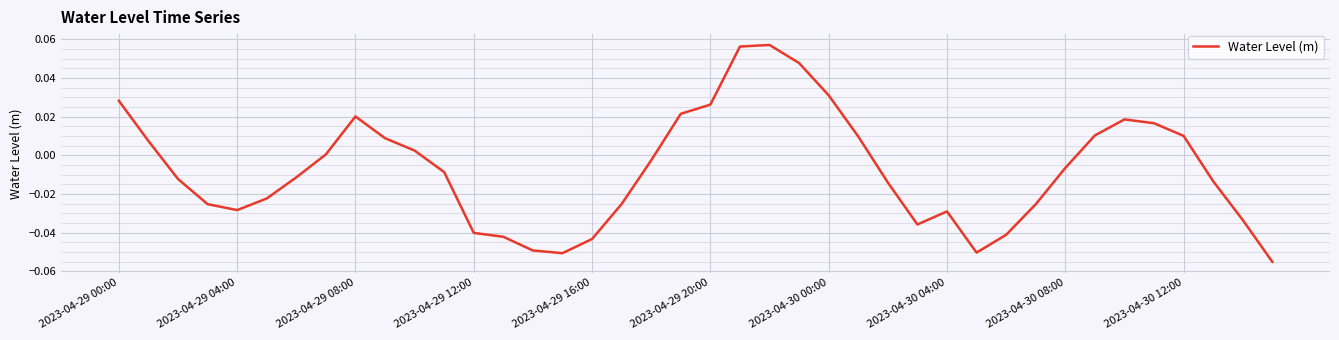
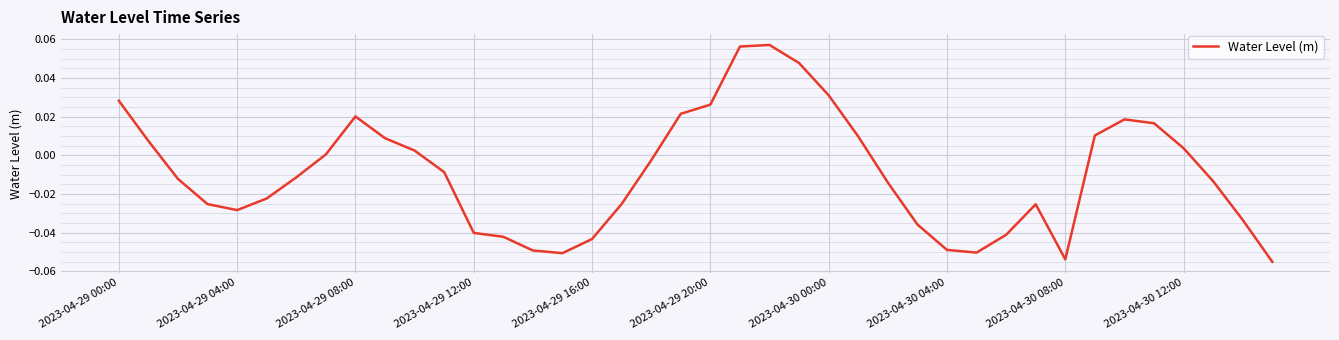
  {
    "2023-04-29 00:00": 0.028,
    "2023-04-29 04:00": -0.028,
    "2023-04-29 08:00": 0.020,
    "2023-04-29 12:00": -0.040,
    "2023-04-29 16:00": -0.043,
    "2023-04-29 20:00": 0.026,
    "2023-04-30 00:00": 0.031,
-   "2023-04-30 04:00": -0.029,
-   "2023-04-30 08:00": -0.007,
-   "2023-04-30 12:00": 0.010
+   "2023-04-30 04:00": -0.049,
+   "2023-04-30 08:00": -0.054,
+   "2023-04-30 12:00": 0.004
  }
